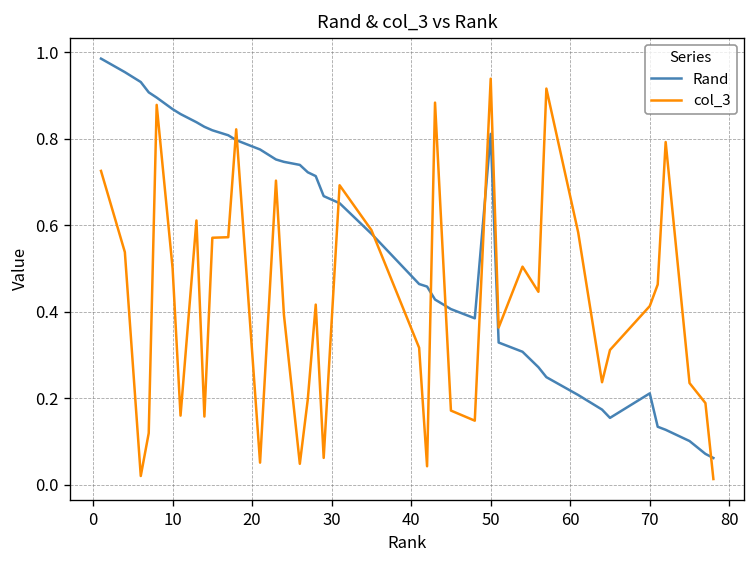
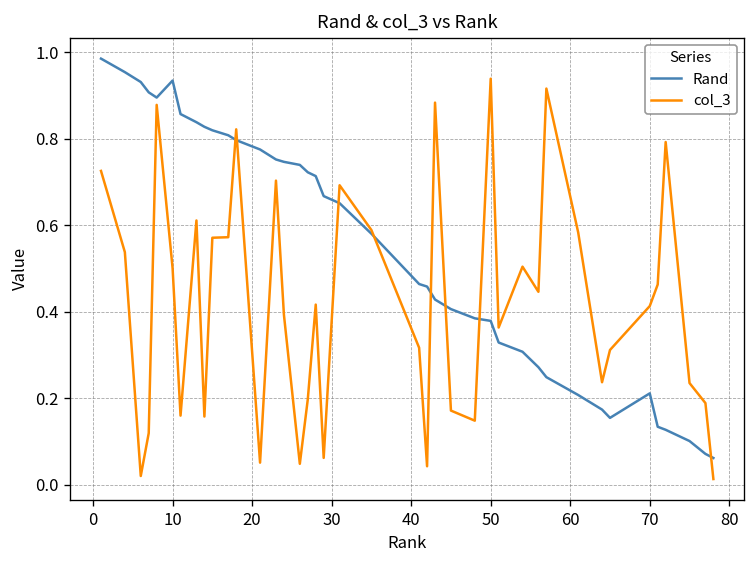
  {
    "Rand": {
-     "10": 0.87,
-     "50": 0.81,
+     "10": 0.93,
+     "50": 0.38,
      "70": 0.21
    },
    "col_3": {
      "10": 0.50,
      "50": 0.94,
      "70": 0.41
    }
  }
